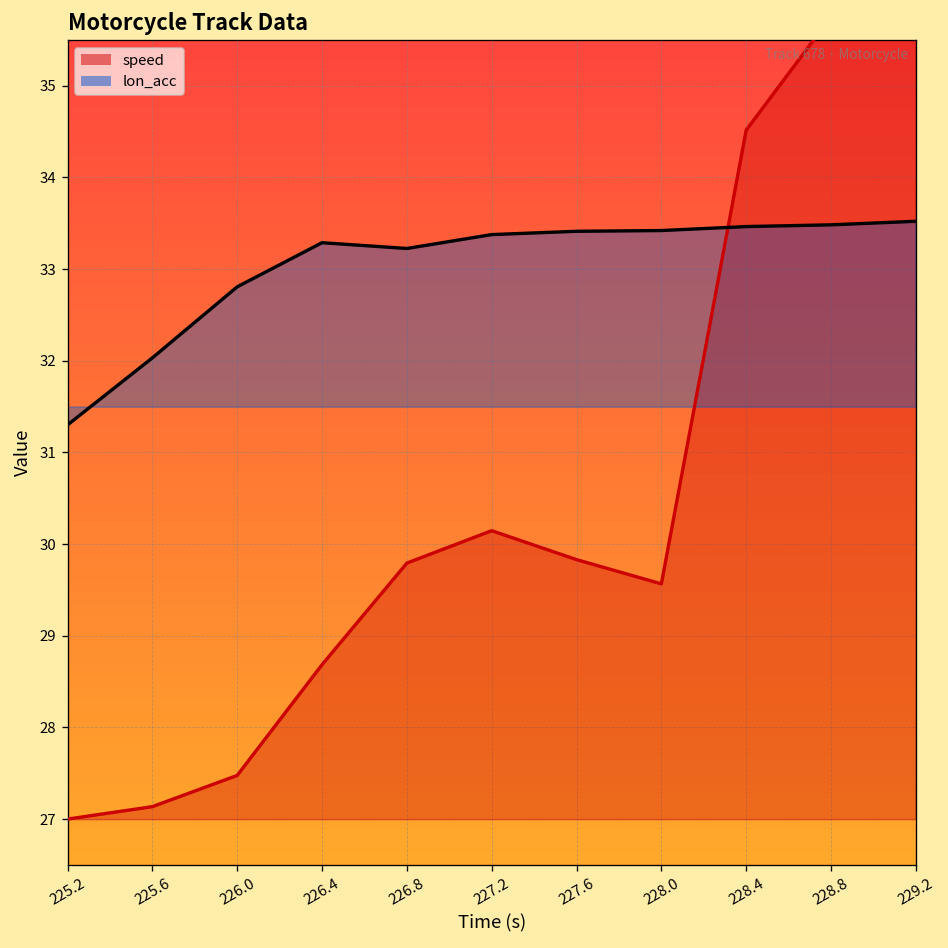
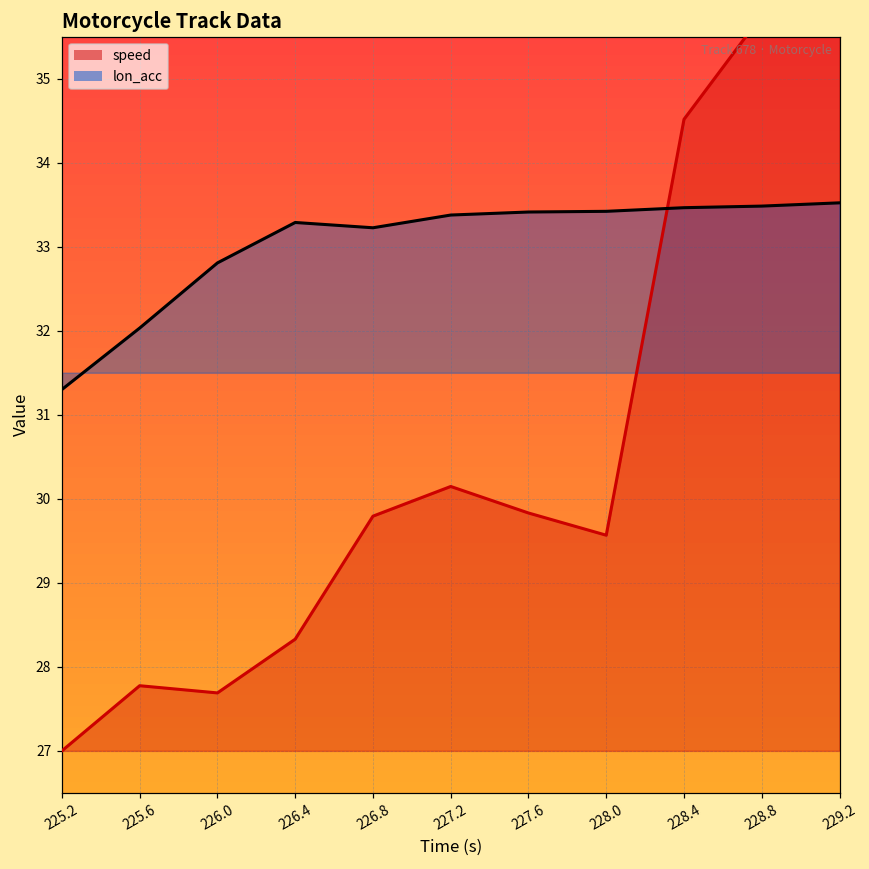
  {
    "speed": {
      "225.2": 27.0,
-     "225.6": 27.1,
-     "226.0": 27.5,
-     "226.4": 28.7,
+     "225.6": 27.8,
+     "226.0": 27.7,
+     "226.4": 28.3,
      "226.8": 29.8,
      "227.2": 30.1,
      "227.6": 29.8,
      "228.0": 29.6,
      "228.4": 34.5
    }
  }
